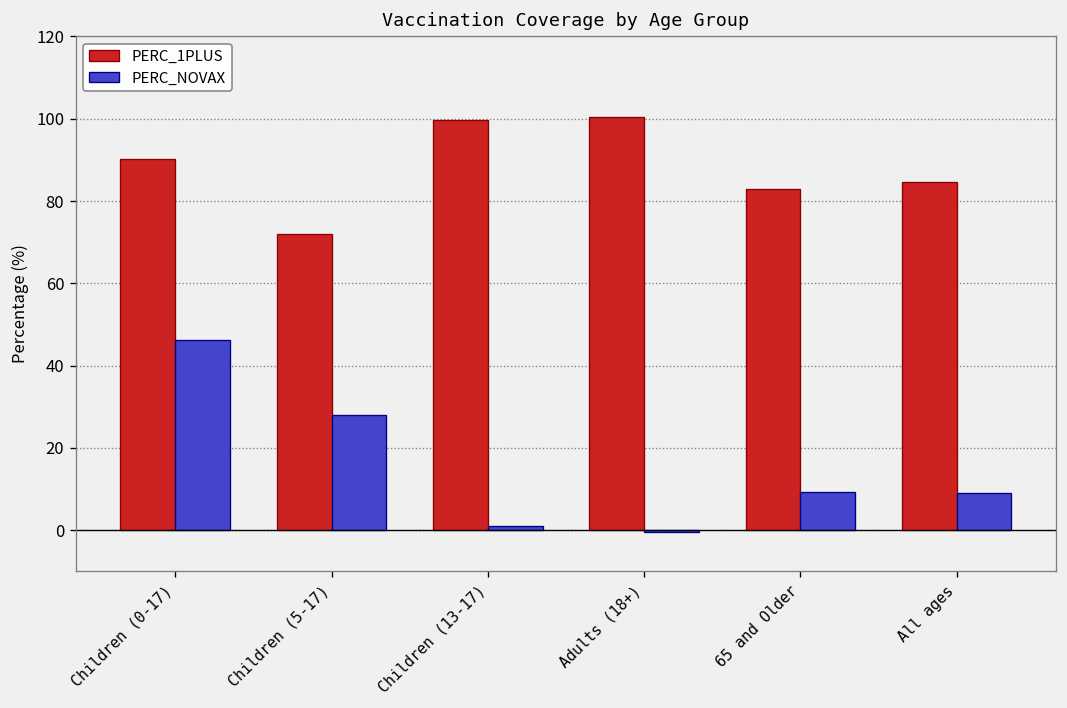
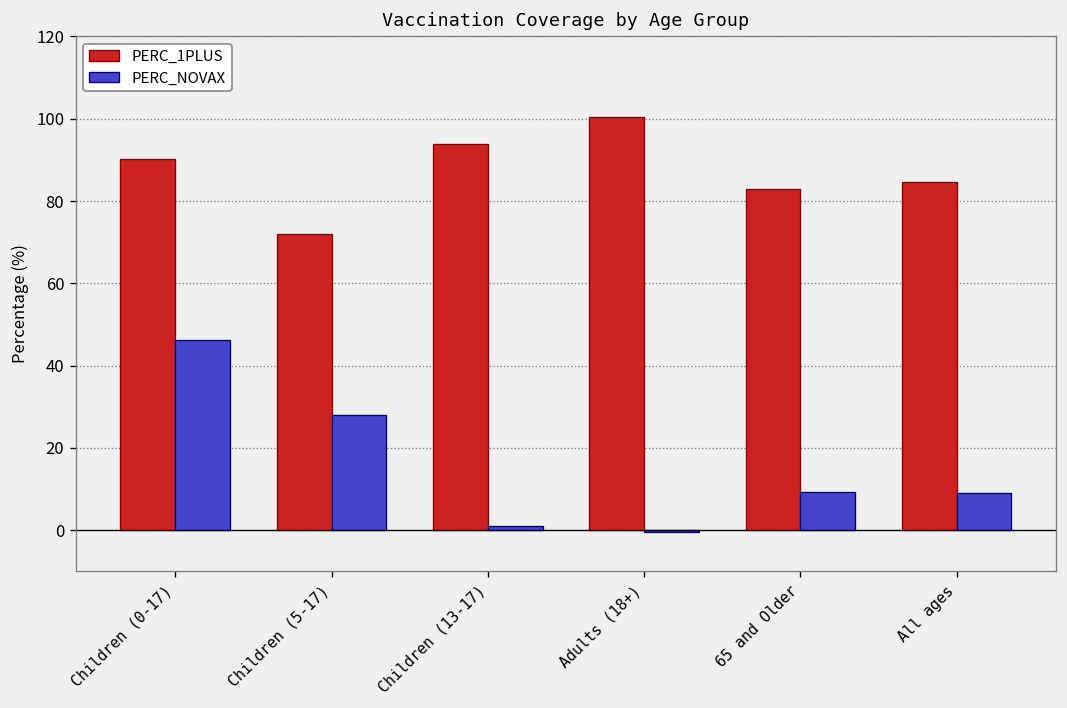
  {
    "PERC_1PLUS": {
      "Children (0-17)": 90,
      "Children (5-17)": 72,
-     "Children (13-17)": 100,
+     "Children (13-17)": 94,
      "Adults (18+)": 100,
      "65 and Older": 83,
      "All ages": 85
    },
    "PERC_NOVAX": {
      "Children (0-17)": 46,
      "Children (5-17)": 28,
      "Children (13-17)": 1,
      "65 and Older": 9,
      "All ages": 9
    }
  }
